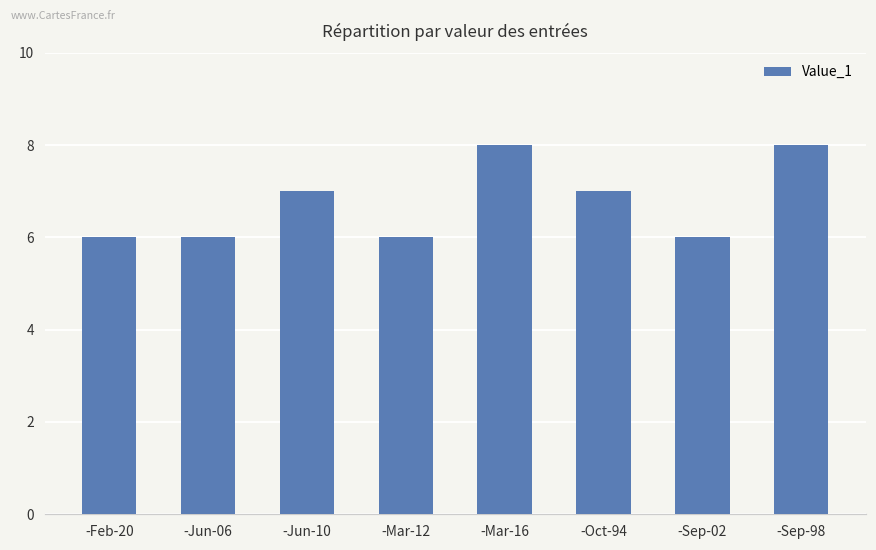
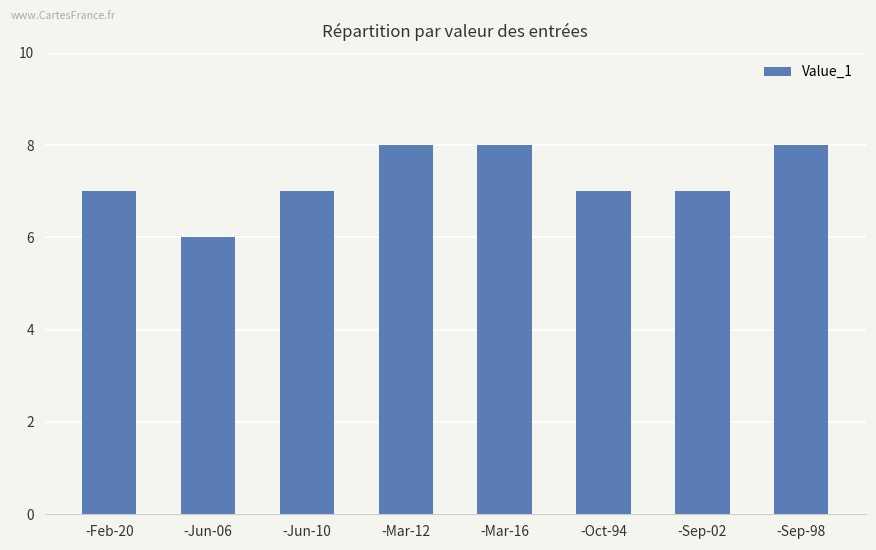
  {
-   "-Feb-20": 6,
+   "-Feb-20": 7,
    "-Jun-06": 6,
    "-Jun-10": 7,
-   "-Mar-12": 6,
+   "-Mar-12": 8,
    "-Mar-16": 8,
    "-Oct-94": 7,
-   "-Sep-02": 6,
+   "-Sep-02": 7,
    "-Sep-98": 8
  }
